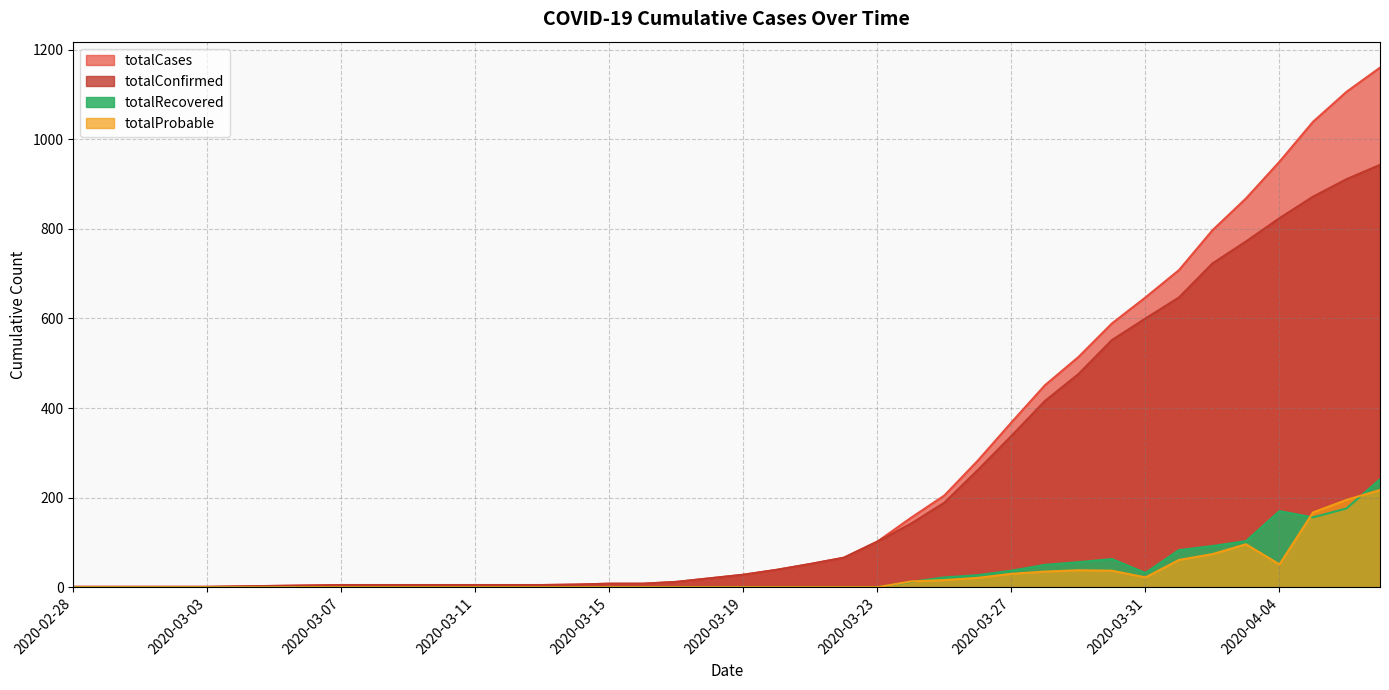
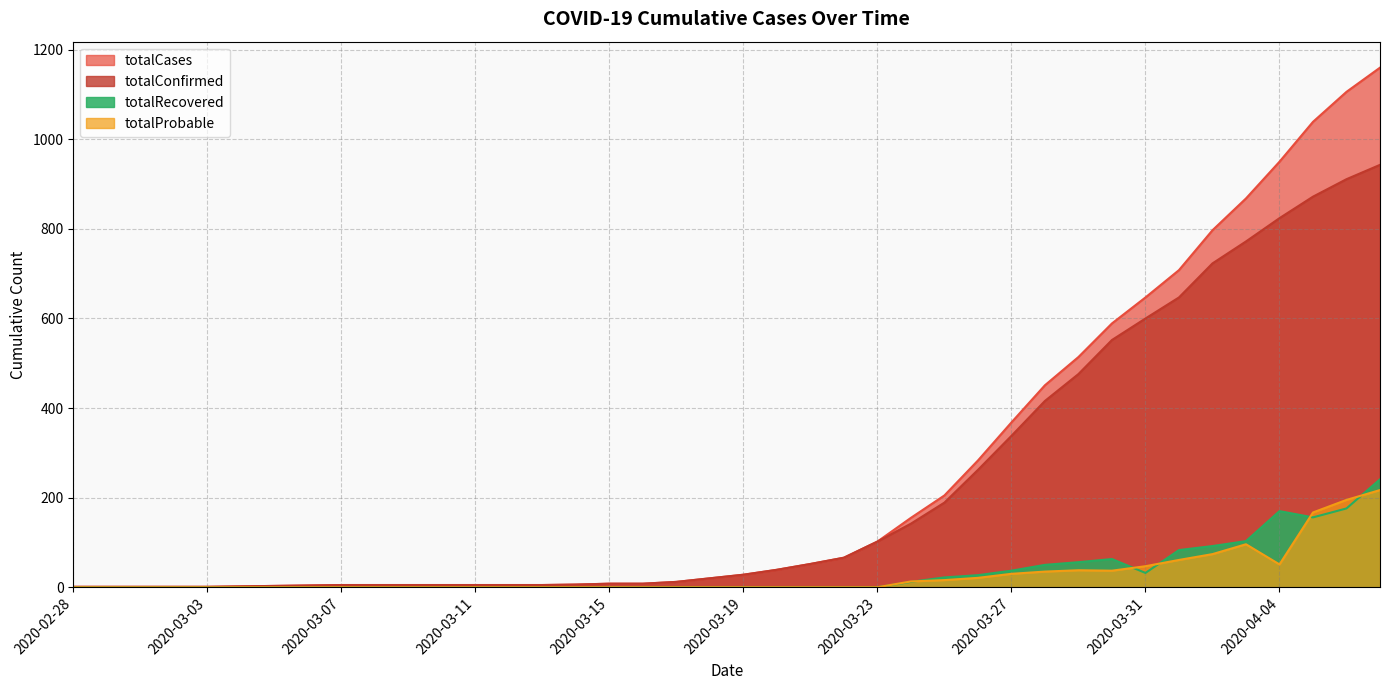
  {
    "totalRecovered": {
      "2020-03-27": 40,
      "2020-03-31": 30,
      "2020-04-04": 170
    },
    "totalProbable": {
      "2020-03-27": 30,
-     "2020-03-31": 20,
+     "2020-03-31": 50,
      "2020-04-04": 50
    }
  }
